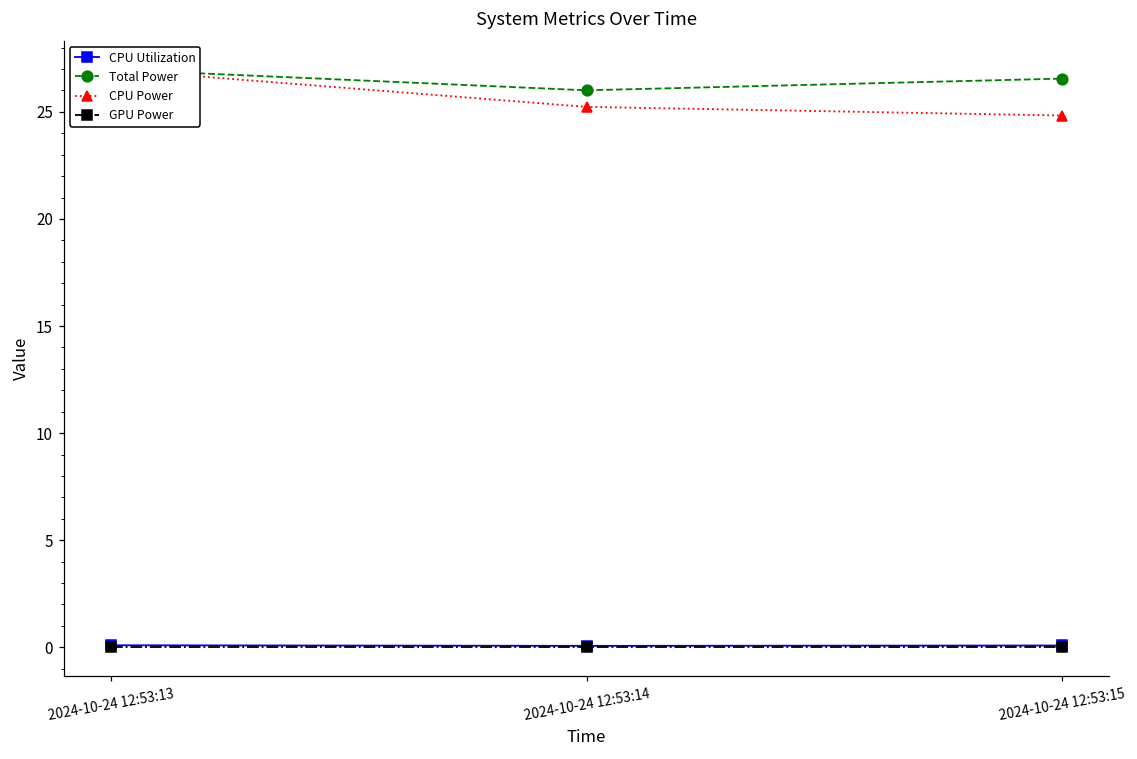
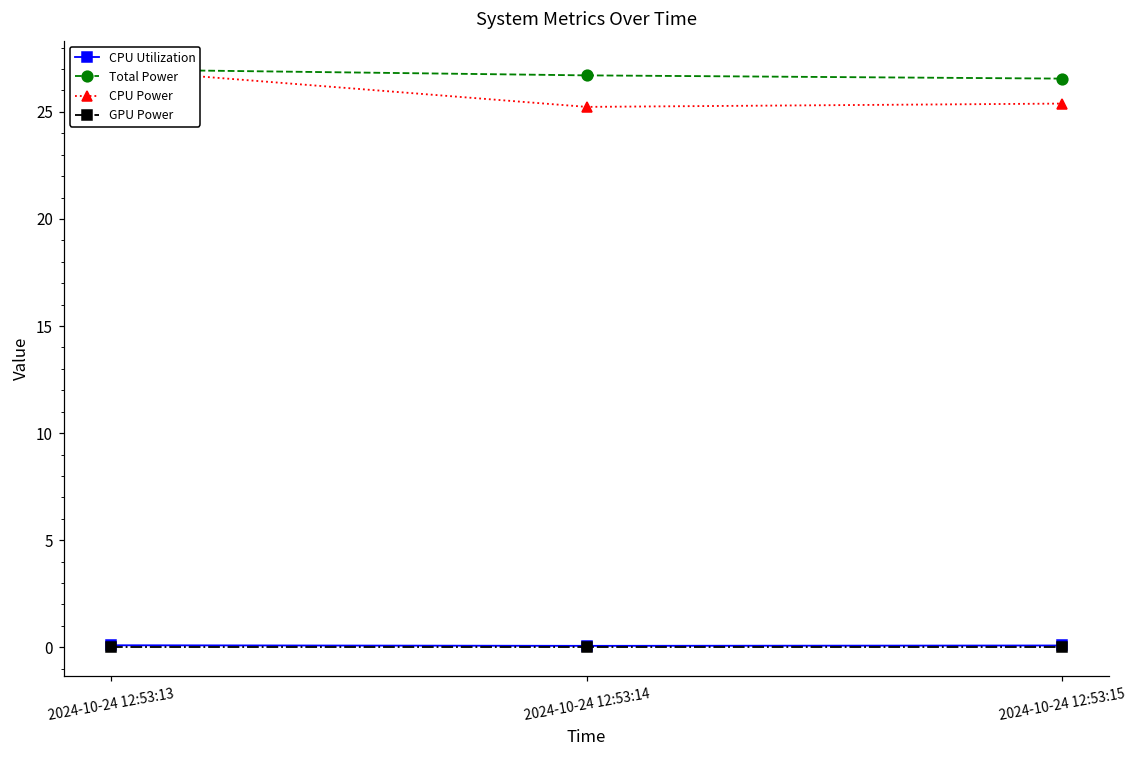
  {
    "Total Power": {
-     "2024-10-24 12:53:14": 26.0,
+     "2024-10-24 12:53:14": 26.7,
      "2024-10-24 12:53:15": 26.6
    },
    "CPU Power": {
      "2024-10-24 12:53:14": 25.2,
-     "2024-10-24 12:53:15": 24.8
+     "2024-10-24 12:53:15": 25.4
    }
  }
